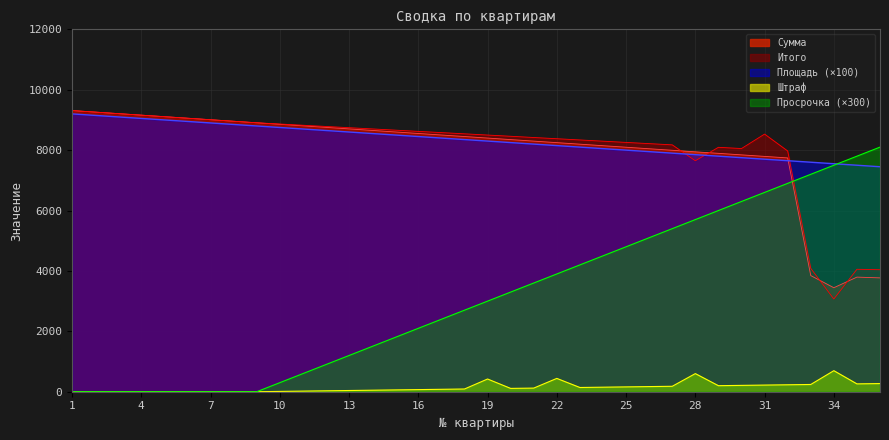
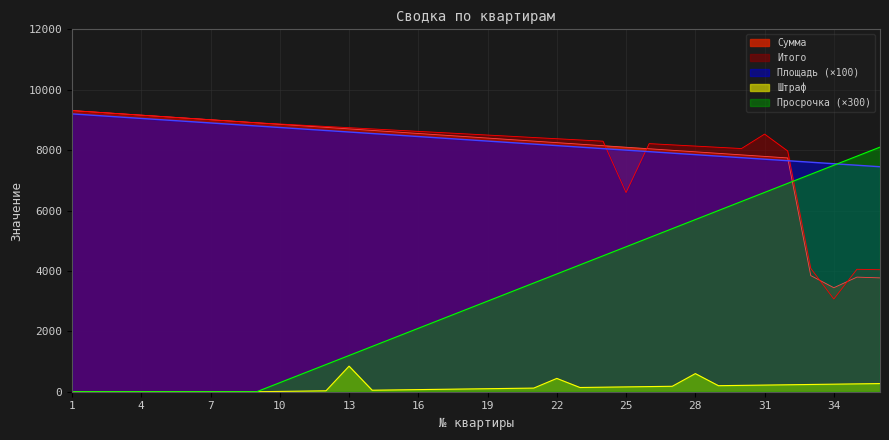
  {
    "Сумма": {
      "19": 8400,
      "22": 8200,
      "25": 8100,
      "28": 7900,
      "31": 7800,
      "34": 3400
    },
    "Итого": {
      "19": 8500,
      "22": 8400,
-     "25": 8300,
-     "28": 7600,
+     "25": 6600,
+     "28": 8100,
      "31": 8500,
      "34": 3100
    },
    "Площадь (×100)": {
      "1": 9200,
      "4": 9100,
      "7": 8900,
      "10": 8800,
      "13": 8600,
      "16": 8500,
      "19": 8300,
      "22": 8200,
      "25": 8000,
      "28": 7900,
      "31": 7700
    },
    "Штраф": {
      "10": 0,
-     "13": 0,
+     "13": 800,
      "16": 100,
-     "19": 400,
+     "19": 100,
      "22": 400,
      "25": 200,
      "28": 600,
      "31": 200,
-     "34": 700
+     "34": 300
    },
    "Просрочка (×300)": {
      "10": 300,
      "13": 1200,
      "16": 2100,
      "19": 3000,
      "22": 3900,
      "25": 4800,
      "28": 5700,
      "31": 6600
    }
  }
